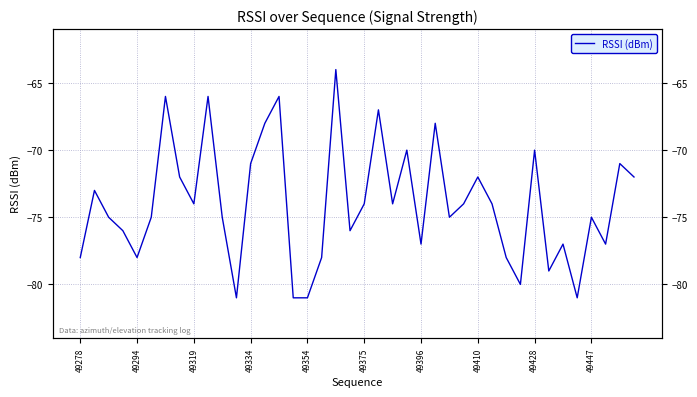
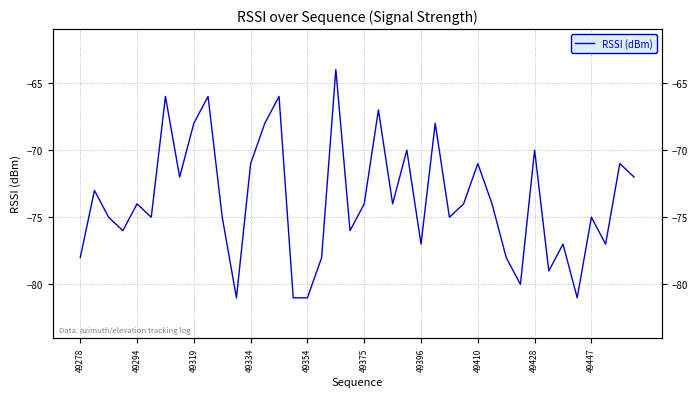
  {
    "49278": -78,
-   "49294": -78,
-   "49319": -74,
+   "49294": -74,
+   "49319": -68,
    "49334": -71,
    "49354": -81,
    "49375": -74,
    "49396": -77,
-   "49410": -72,
+   "49410": -71,
    "49428": -70,
    "49447": -75
  }
